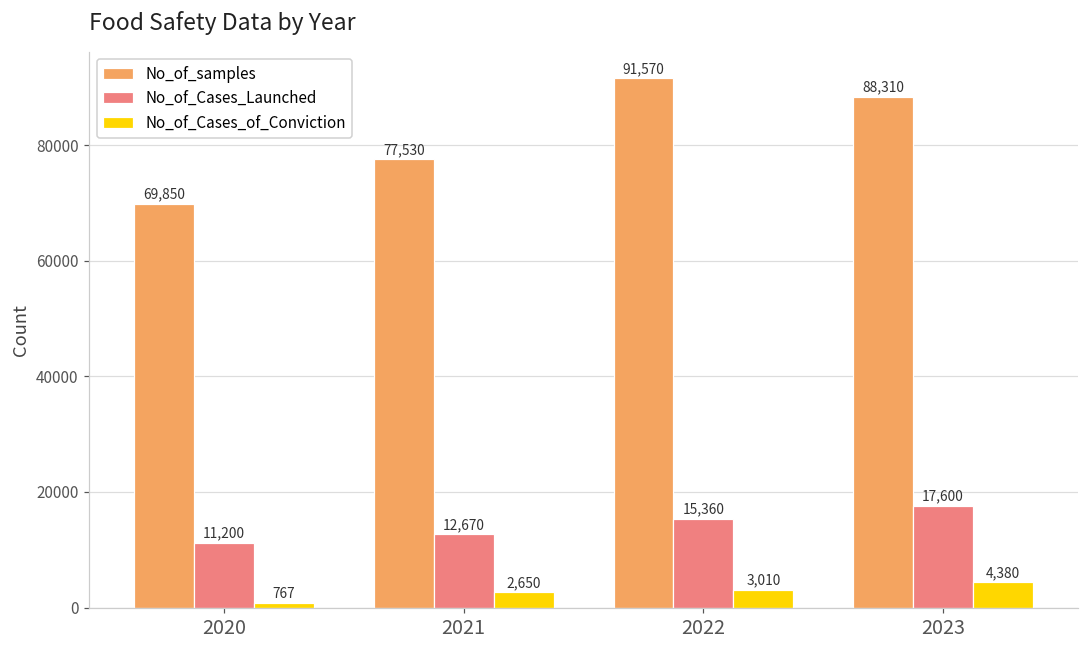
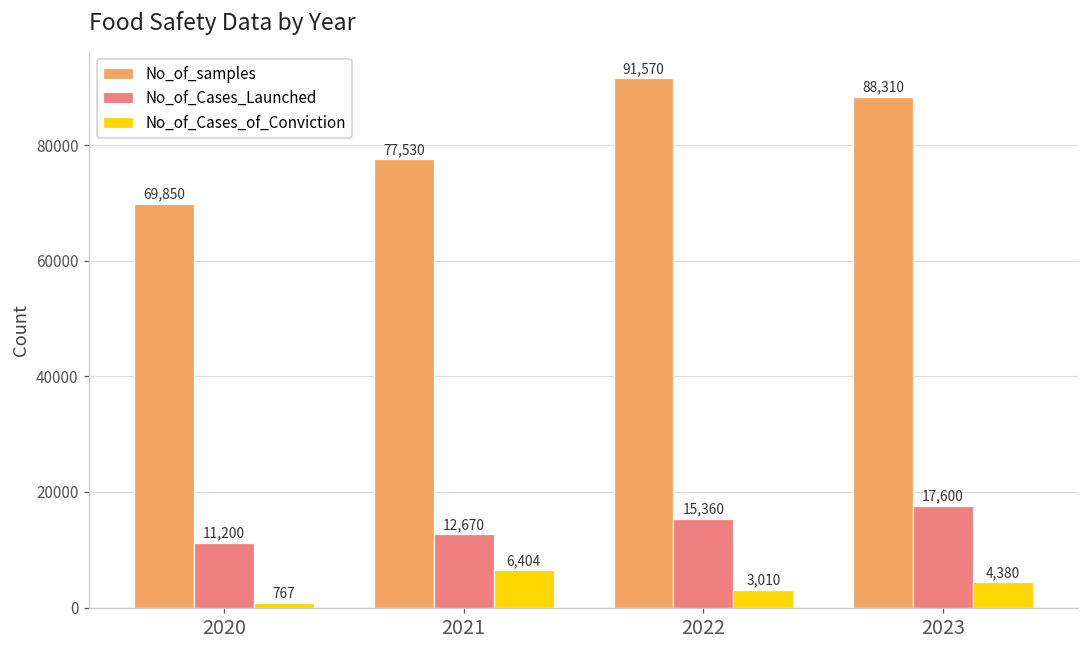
  {
    "No_of_Cases_of_Conviction": {
      "2020": "767",
-     "2021": "2,650",
+     "2021": "6,404",
      "2022": "3,010",
      "2023": "4,380"
    }
  }
